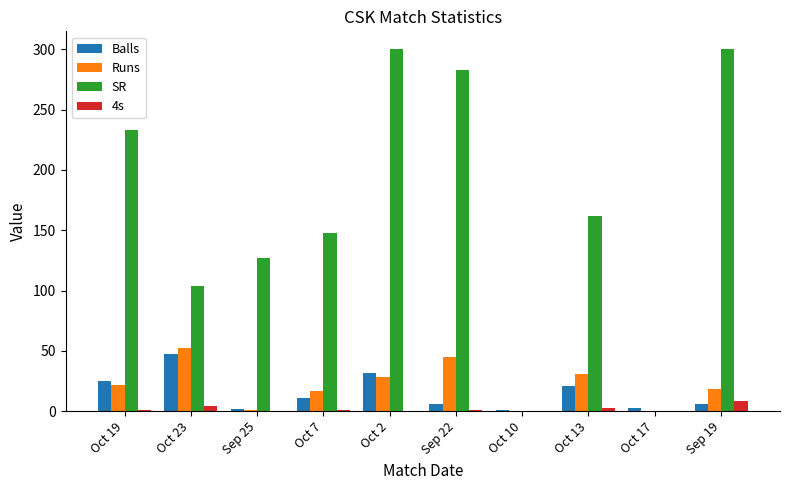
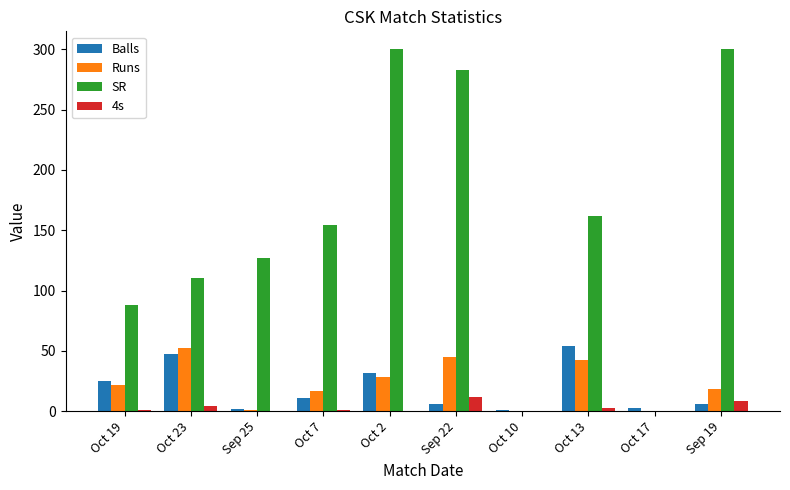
  {
    "Balls": {
      "Oct 19": 25,
      "Oct 23": 47,
      "Oct 7": 11,
      "Oct 2": 32,
      "Sep 22": 6,
-     "Oct 13": 21,
+     "Oct 13": 54,
      "Oct 17": 3,
      "Sep 19": 6
    },
    "Runs": {
      "Oct 19": 22,
      "Oct 23": 52,
      "Oct 7": 17,
      "Oct 2": 28,
      "Sep 22": 45,
      "Oct 10": 0,
-     "Oct 13": 31,
+     "Oct 13": 42,
      "Oct 17": 0,
      "Sep 19": 18
    },
    "SR": {
-     "Oct 19": 233,
-     "Oct 23": 104,
+     "Oct 19": 88,
+     "Oct 23": 111,
      "Sep 25": 127,
-     "Oct 7": 147,
+     "Oct 7": 155,
      "Oct 2": 300,
      "Sep 22": 283,
      "Oct 10": 0,
      "Oct 13": 162,
      "Oct 17": 0,
      "Sep 19": 300
    },
    "4s": {
      "Oct 23": 4,
      "Sep 25": 0,
      "Oct 2": 0,
-     "Sep 22": 1,
+     "Sep 22": 12,
      "Oct 10": 0,
      "Oct 13": 3,
      "Oct 17": 0,
      "Sep 19": 8
    }
  }
